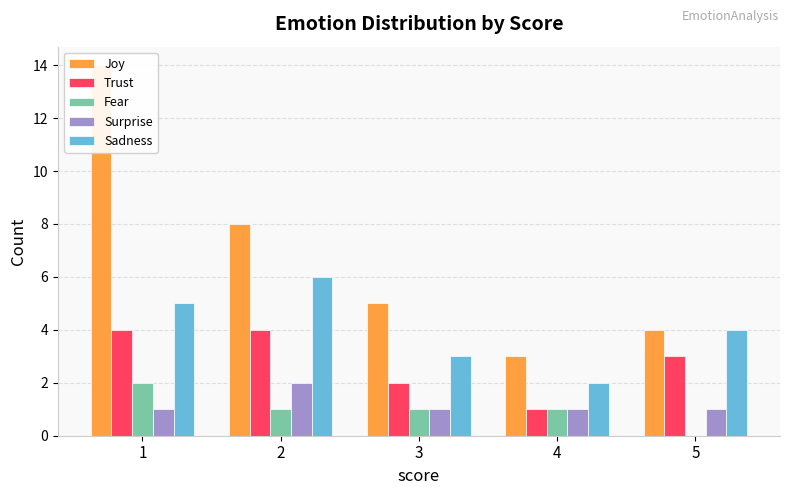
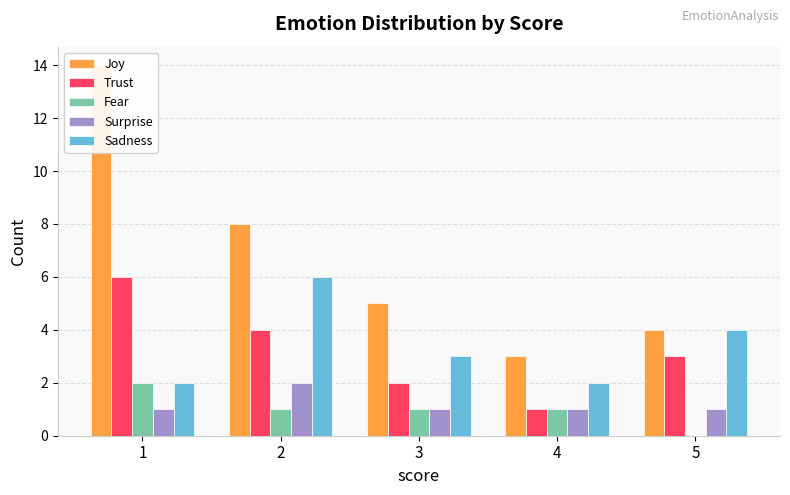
  {
    "Joy": {
      "2": 8,
      "3": 5,
      "4": 3,
      "5": 4
    },
    "Trust": {
-     "1": 4,
+     "1": 6,
      "2": 4,
      "3": 2,
      "4": 1,
      "5": 3
    },
    "Fear": {
      "1": 2,
      "2": 1,
      "3": 1,
      "4": 1,
      "5": 0
    },
    "Surprise": {
      "1": 1,
      "2": 2,
      "3": 1,
      "4": 1,
      "5": 1
    },
    "Sadness": {
-     "1": 5,
+     "1": 2,
      "2": 6,
      "3": 3,
      "4": 2,
      "5": 4
    }
  }
